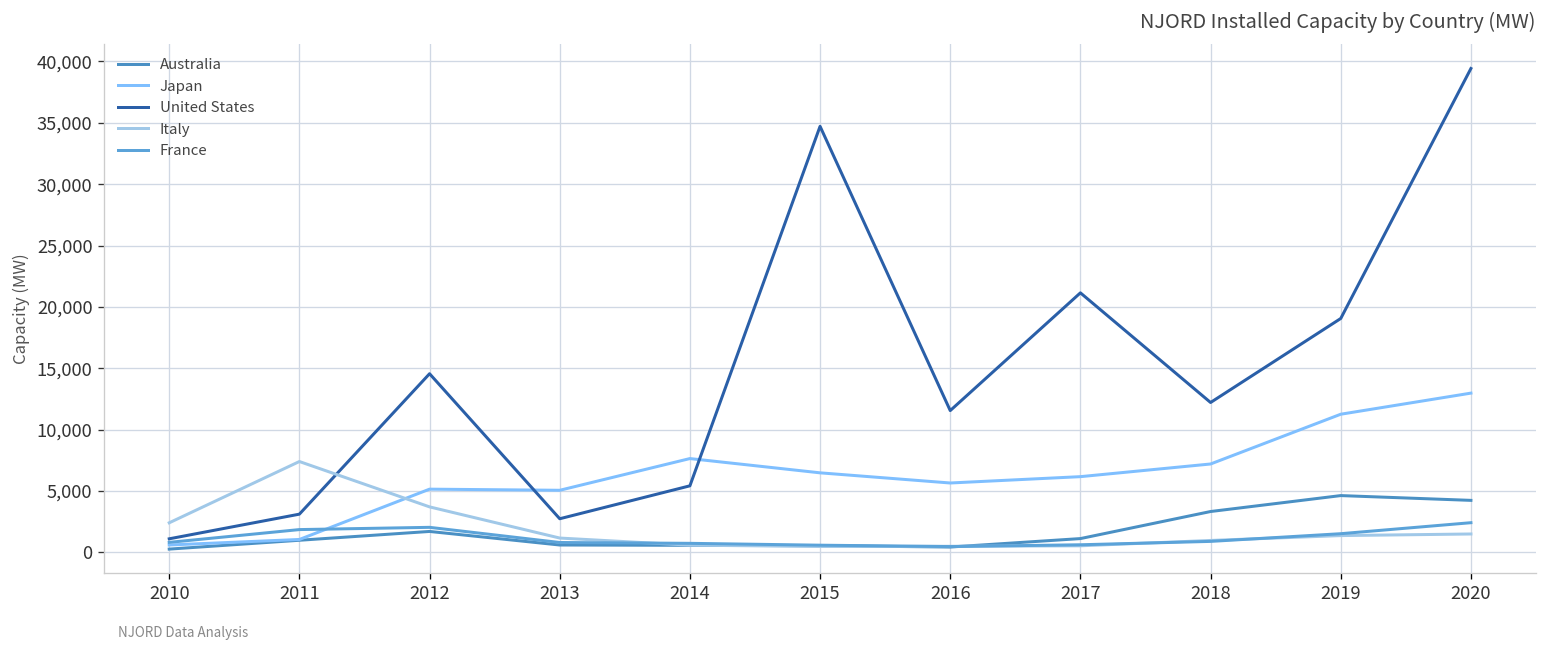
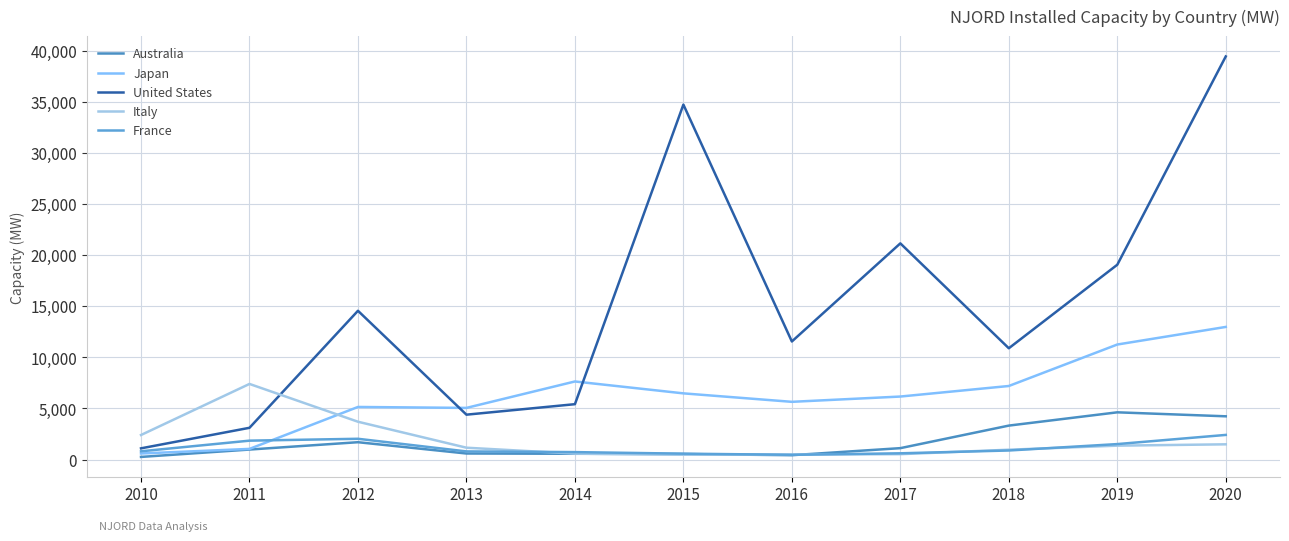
  {
    "United States": {
      "2010": "1,100",
      "2011": "3,100",
      "2012": "14,600",
-     "2013": "2,700",
+     "2013": "4,400",
      "2014": "5,400",
      "2015": "34,700",
      "2016": "11,600",
      "2017": "21,100",
-     "2018": "12,200",
+     "2018": "10,900",
      "2019": "19,100",
      "2020": "39,400"
    }
  }
